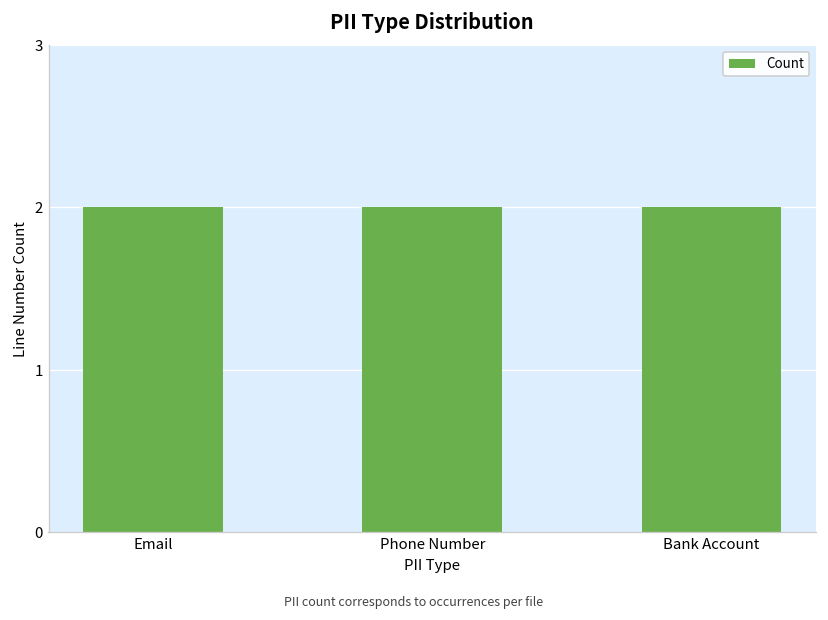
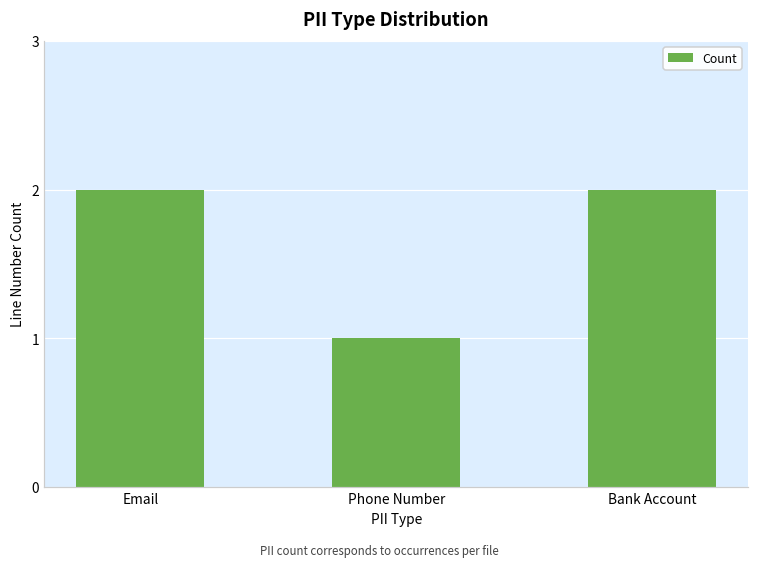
  {
    "Email": 2,
-   "Phone Number": 2,
+   "Phone Number": 1,
    "Bank Account": 2
  }
